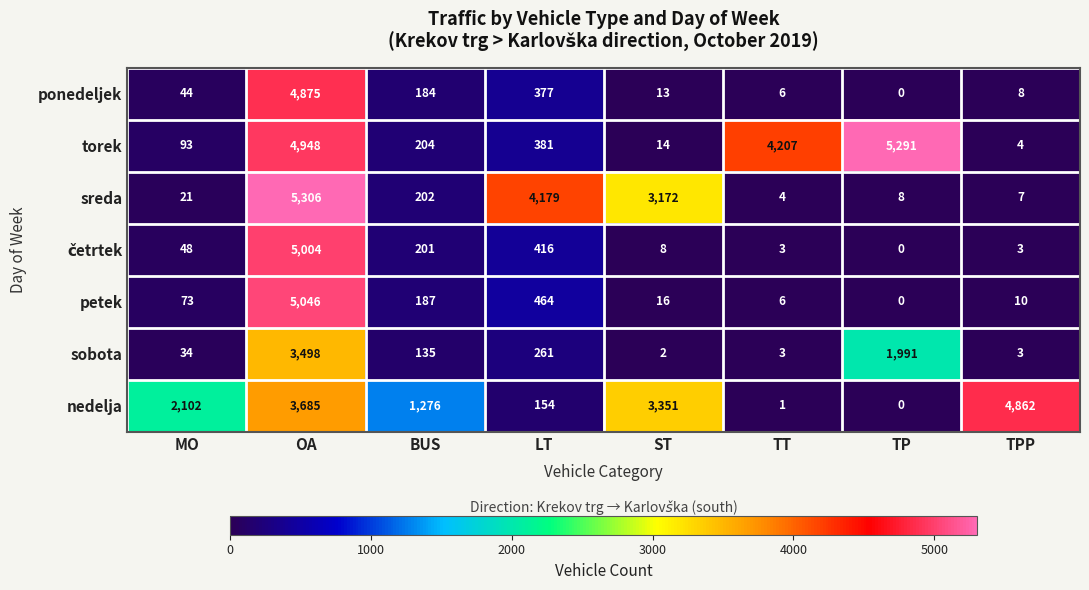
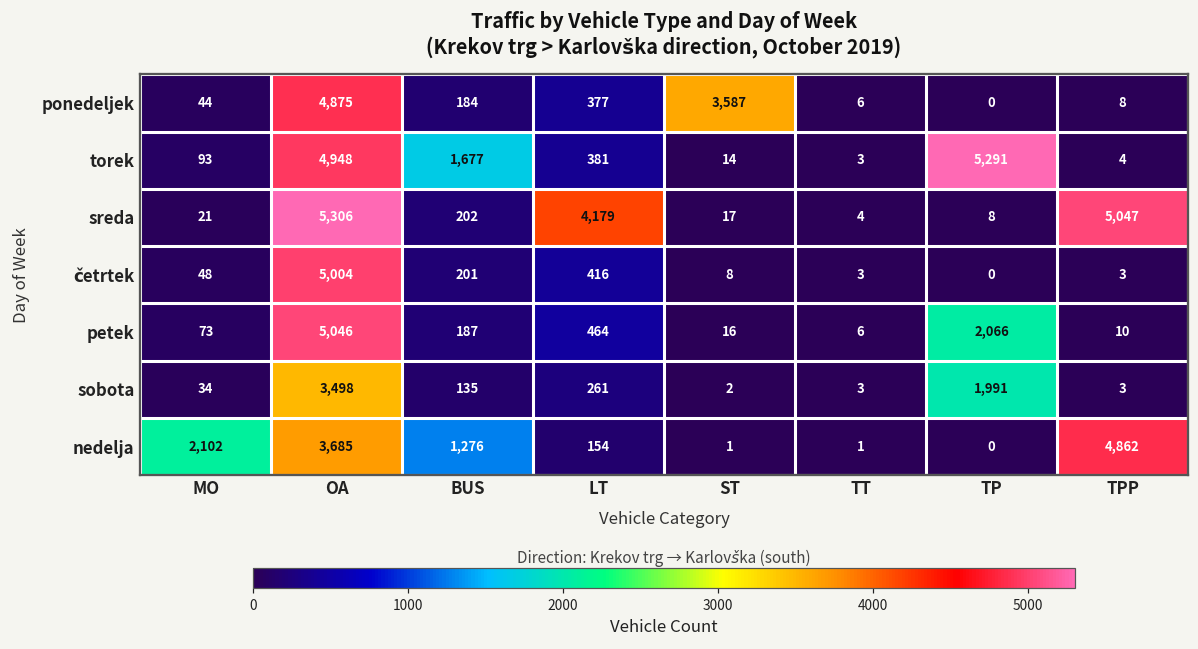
  {
    "ponedeljek": {
      "MO": "44",
      "OA": "4,875",
      "BUS": "184",
      "LT": "377",
-     "ST": "13",
+     "ST": "3,587",
      "TT": "6",
      "TP": "0",
      "TPP": "8"
    },
    "torek": {
      "MO": "93",
      "OA": "4,948",
-     "BUS": "204",
+     "BUS": "1,677",
      "LT": "381",
      "ST": "14",
-     "TT": "4,207",
+     "TT": "3",
      "TP": "5,291",
      "TPP": "4"
    },
    "sreda": {
      "MO": "21",
      "OA": "5,306",
      "BUS": "202",
      "LT": "4,179",
-     "ST": "3,172",
+     "ST": "17",
      "TT": "4",
      "TP": "8",
-     "TPP": "7"
+     "TPP": "5,047"
    },
    "četrtek": {
      "MO": "48",
      "OA": "5,004",
      "BUS": "201",
      "LT": "416",
      "ST": "8",
      "TT": "3",
      "TP": "0",
      "TPP": "3"
    },
    "petek": {
      "MO": "73",
      "OA": "5,046",
      "BUS": "187",
      "LT": "464",
      "ST": "16",
      "TT": "6",
-     "TP": "0",
+     "TP": "2,066",
      "TPP": "10"
    },
    "sobota": {
      "MO": "34",
      "OA": "3,498",
      "BUS": "135",
      "LT": "261",
      "ST": "2",
      "TT": "3",
      "TP": "1,991",
      "TPP": "3"
    },
    "nedelja": {
      "MO": "2,102",
      "OA": "3,685",
      "BUS": "1,276",
      "LT": "154",
-     "ST": "3,351",
+     "ST": "1",
      "TT": "1",
      "TP": "0",
      "TPP": "4,862"
    }
  }
